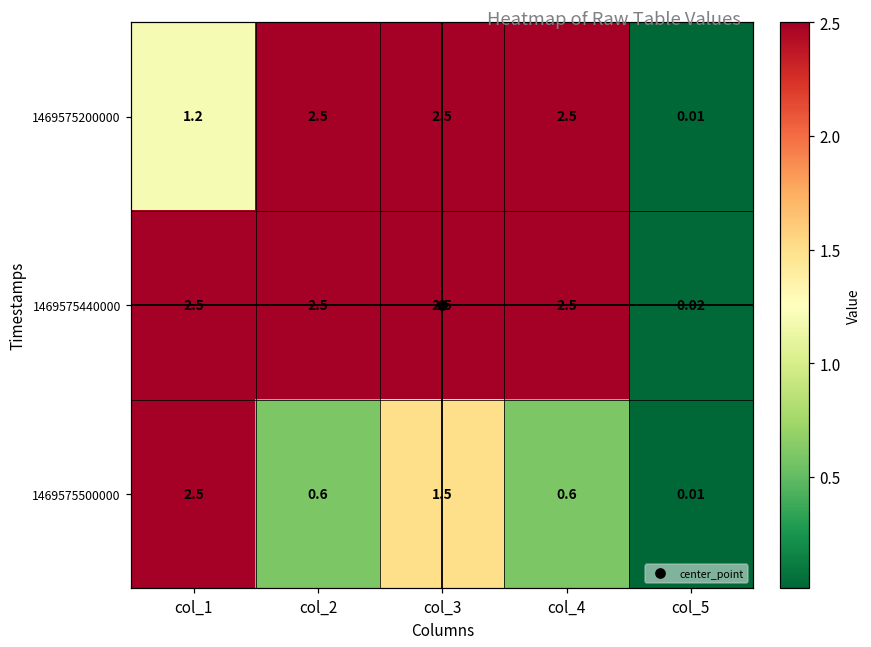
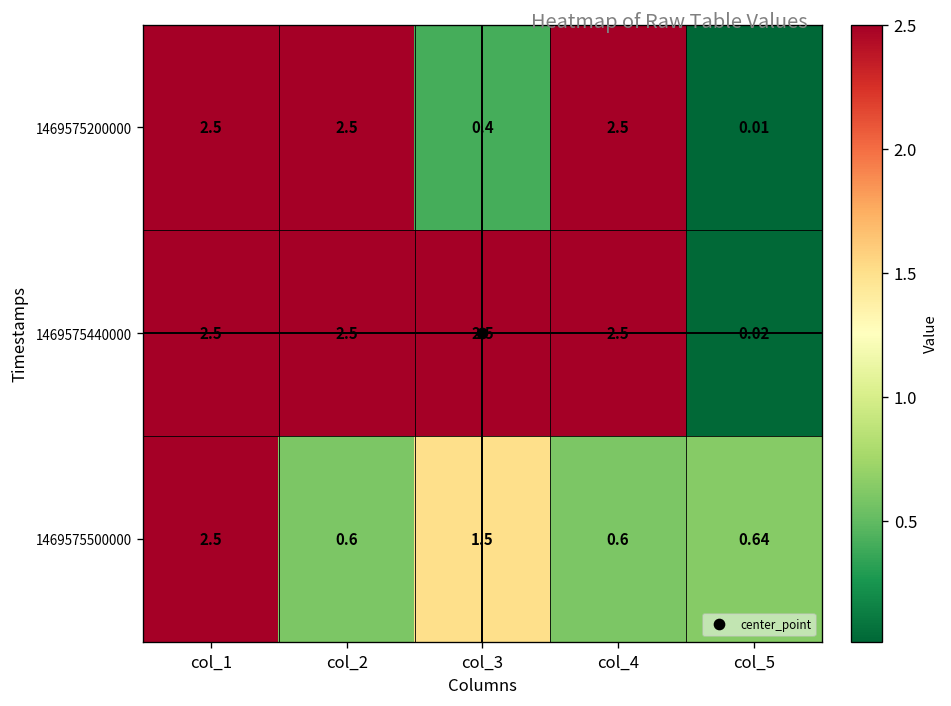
  {
    "1469575200000": {
-     "col_1": 1.2,
+     "col_1": 2.5,
      "col_2": 2.5,
-     "col_3": 2.5,
+     "col_3": 0.4,
      "col_4": 2.5,
      "col_5": 0.01
    },
    "1469575440000": {
      "col_1": 2.5,
      "col_2": 2.5,
      "col_4": 2.5,
      "col_5": 0.02
    },
    "1469575500000": {
      "col_1": 2.5,
      "col_2": 0.6,
      "col_3": 1.5,
      "col_4": 0.6,
-     "col_5": 0.01
+     "col_5": 0.64
    }
  }
